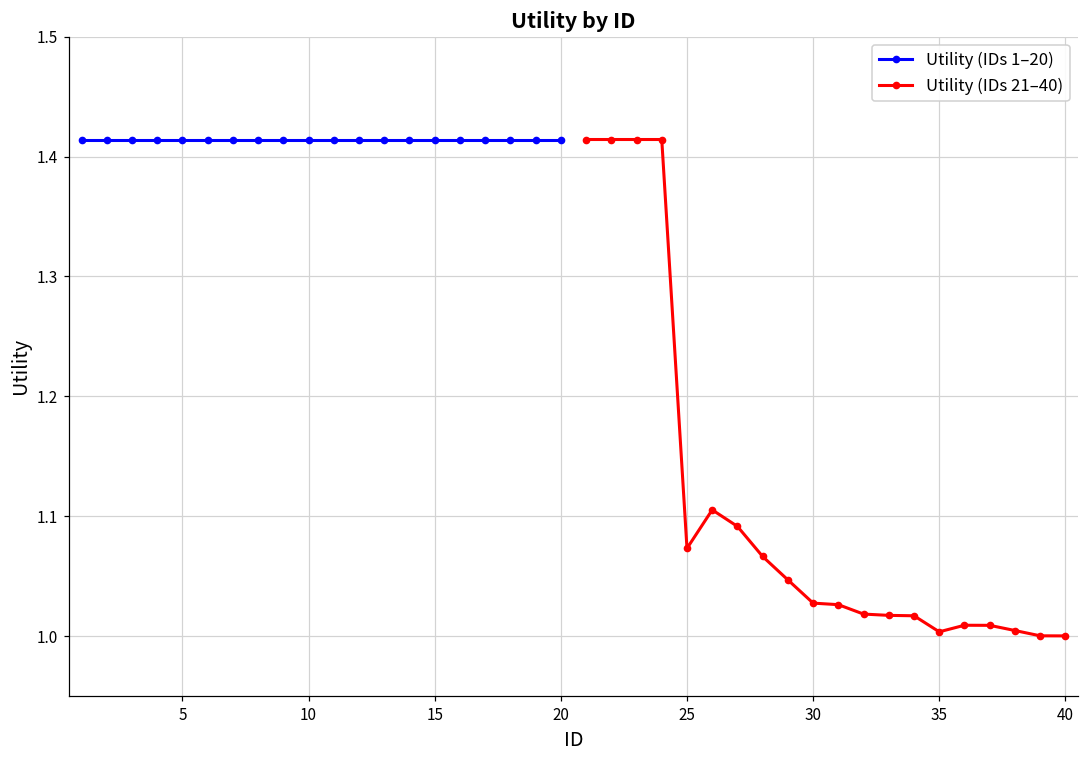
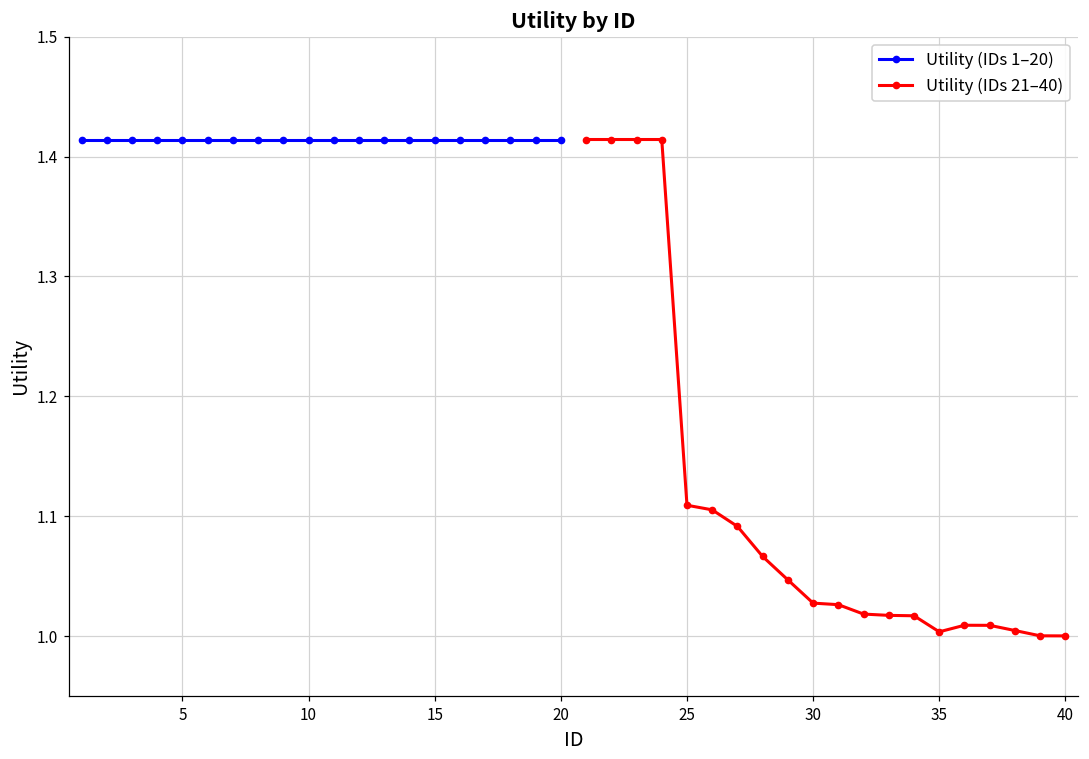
  {
    "Utility (IDs 1–20)": {
      "5": 1.414,
      "10": 1.414,
      "15": 1.414,
      "20": 1.414
    },
    "Utility (IDs 21–40)": {
-     "25": 1.073,
+     "25": 1.109,
      "30": 1.027,
      "35": 1.004,
      "40": 1.000
    }
  }
